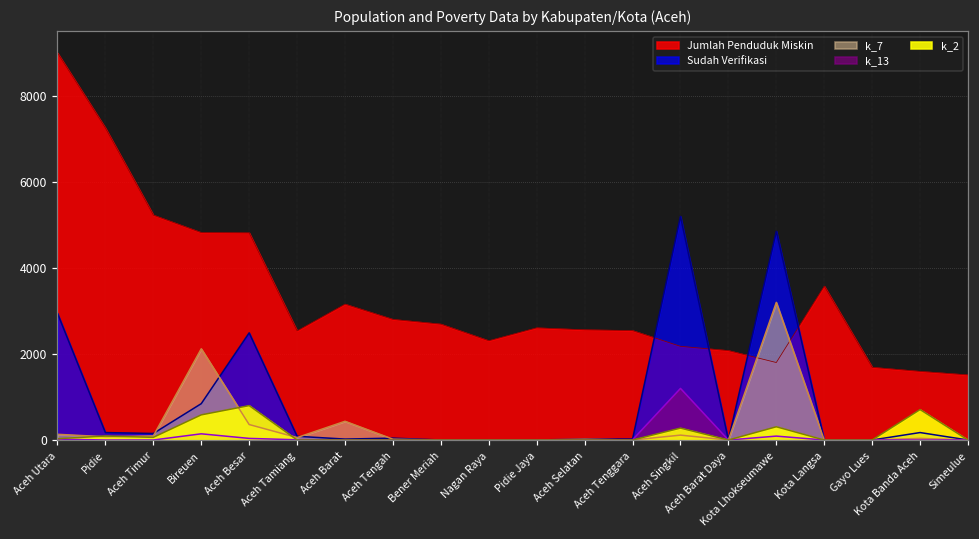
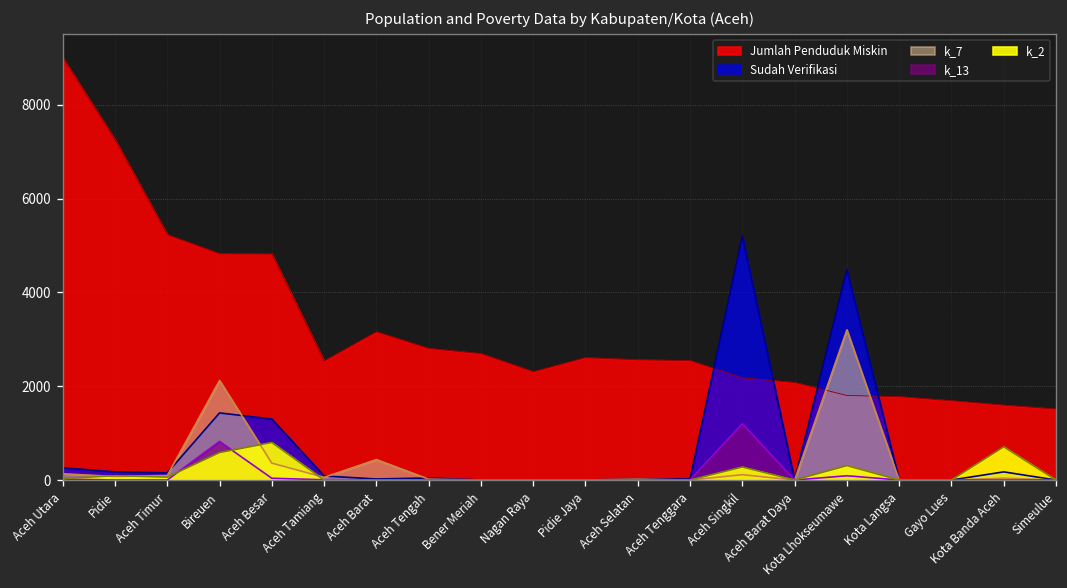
  {
    "Jumlah Penduduk Miskin": {
      "Aceh Utara": 9000,
      "Pidie": 7300,
      "Aceh Timur": 5200,
      "Bireuen": 4800,
      "Aceh Besar": 4800,
      "Aceh Tamiang": 2500,
      "Aceh Barat": 3200,
      "Aceh Tengah": 2800,
      "Bener Meriah": 2700,
      "Nagan Raya": 2300,
      "Pidie Jaya": 2600,
      "Aceh Selatan": 2600,
      "Aceh Tenggara": 2500,
      "Aceh Singkil": 2200,
      "Aceh Barat Daya": 2100,
      "Kota Lhokseumawe": 1800,
-     "Kota Langsa": 3600,
+     "Kota Langsa": 1800,
      "Gayo Lues": 1700,
      "Kota Banda Aceh": 1600,
      "Simeulue": 1500
    },
    "Sudah Verifikasi": {
-     "Aceh Utara": 2900,
+     "Aceh Utara": 300,
      "Pidie": 200,
-     "Bireuen": 800,
-     "Aceh Besar": 2500,
+     "Bireuen": 1400,
+     "Aceh Besar": 1300,
      "Aceh Singkil": 5200,
-     "Kota Lhokseumawe": 4900,
+     "Kota Lhokseumawe": 4500,
      "Kota Banda Aceh": 200
    },
    "k_7": {
      "Aceh Utara": 100,
      "Bireuen": 2100,
      "Aceh Besar": 400,
      "Aceh Barat": 400,
      "Aceh Singkil": 100,
      "Kota Lhokseumawe": 3200
    },
    "k_13": {
      "Pidie": 0,
-     "Bireuen": 100,
+     "Bireuen": 800,
      "Aceh Besar": 0,
      "Aceh Singkil": 1200,
      "Kota Lhokseumawe": 100
    },
    "k_2": {
      "Bireuen": 600,
      "Aceh Besar": 800,
      "Aceh Singkil": 300,
      "Kota Lhokseumawe": 300,
      "Kota Banda Aceh": 700
    }
  }
